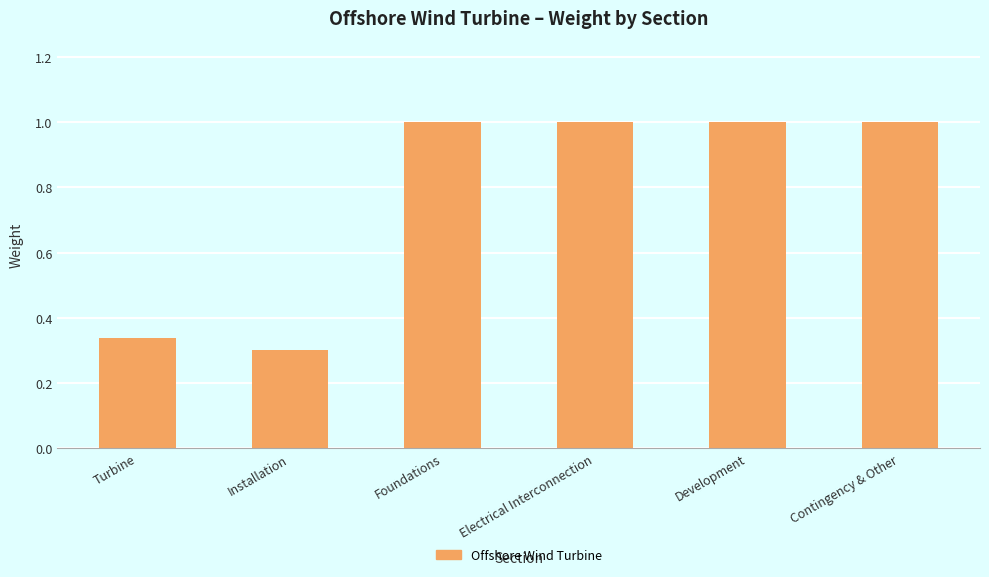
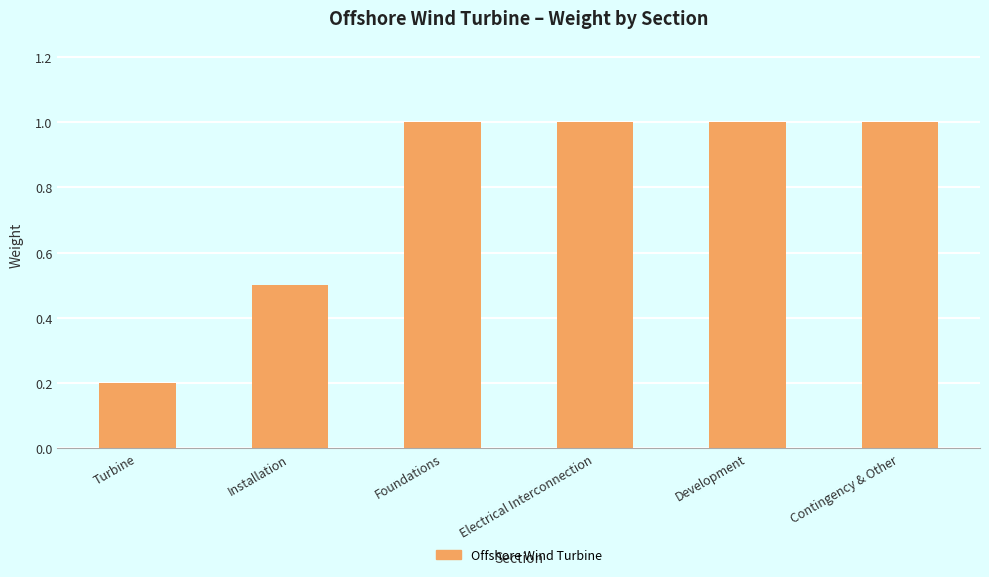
  {
-   "Turbine": 0.34,
-   "Installation": 0.3,
+   "Turbine": 0.20,
+   "Installation": 0.5,
    "Foundations": 1.00,
    "Electrical Interconnection": 1.00,
    "Development": 1.00,
    "Contingency & Other": 1.00
  }
